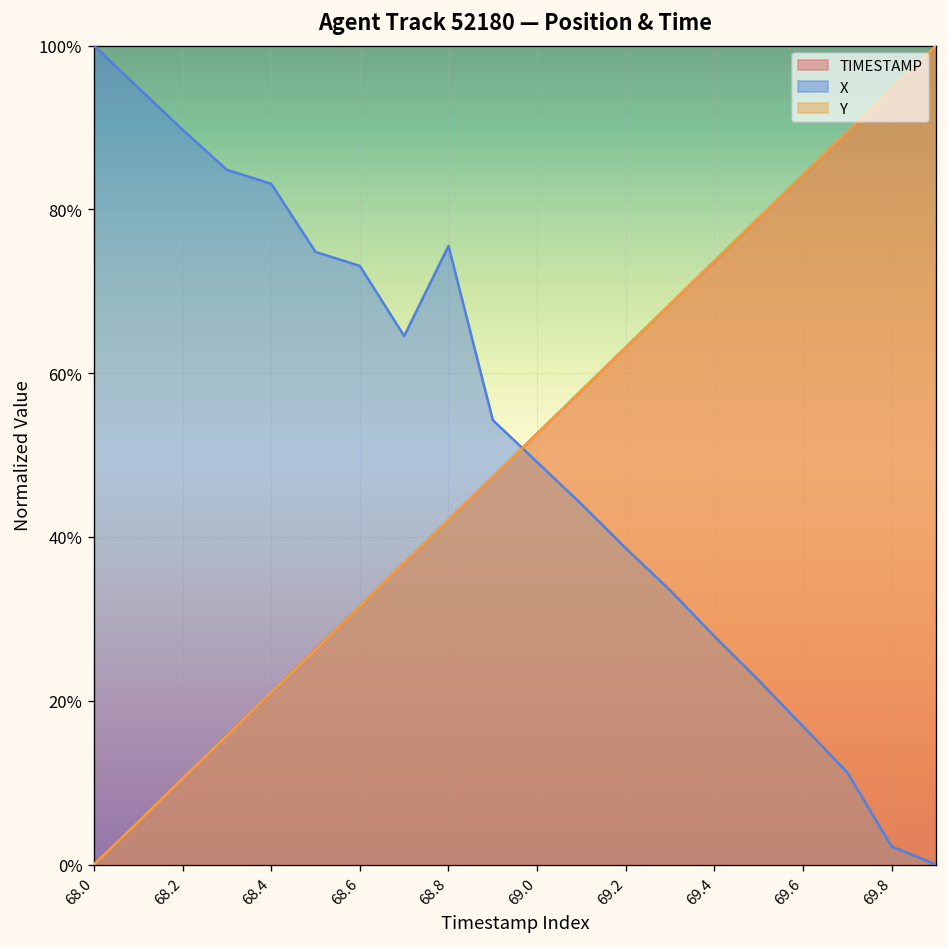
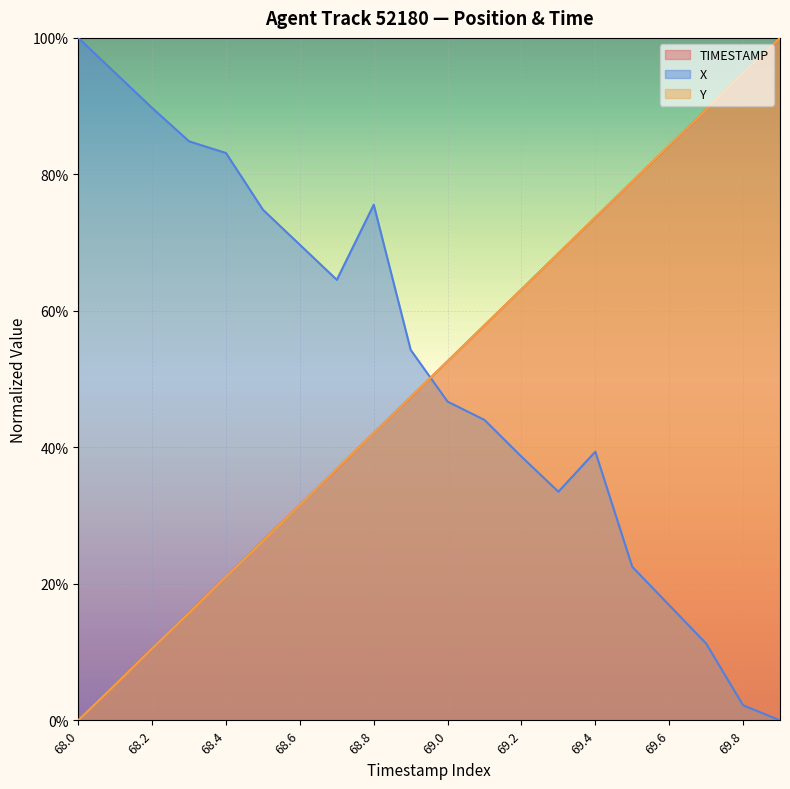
  {
    "X": {
      "68.0": "100%",
      "68.2": "90%",
      "68.4": "83%",
-     "68.6": "73%",
+     "68.6": "70%",
      "68.8": "76%",
-     "69.0": "49%",
+     "69.0": "47%",
      "69.2": "39%",
-     "69.4": "28%",
+     "69.4": "39%",
      "69.6": "17%",
      "69.8": "2%"
    }
  }
